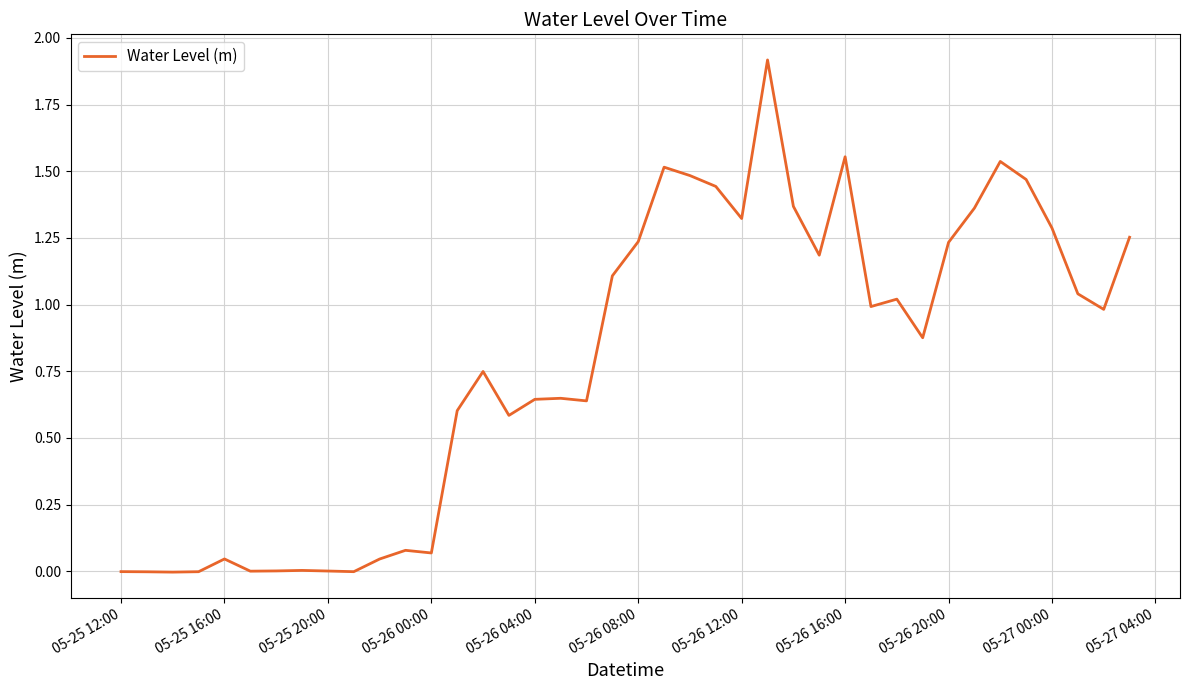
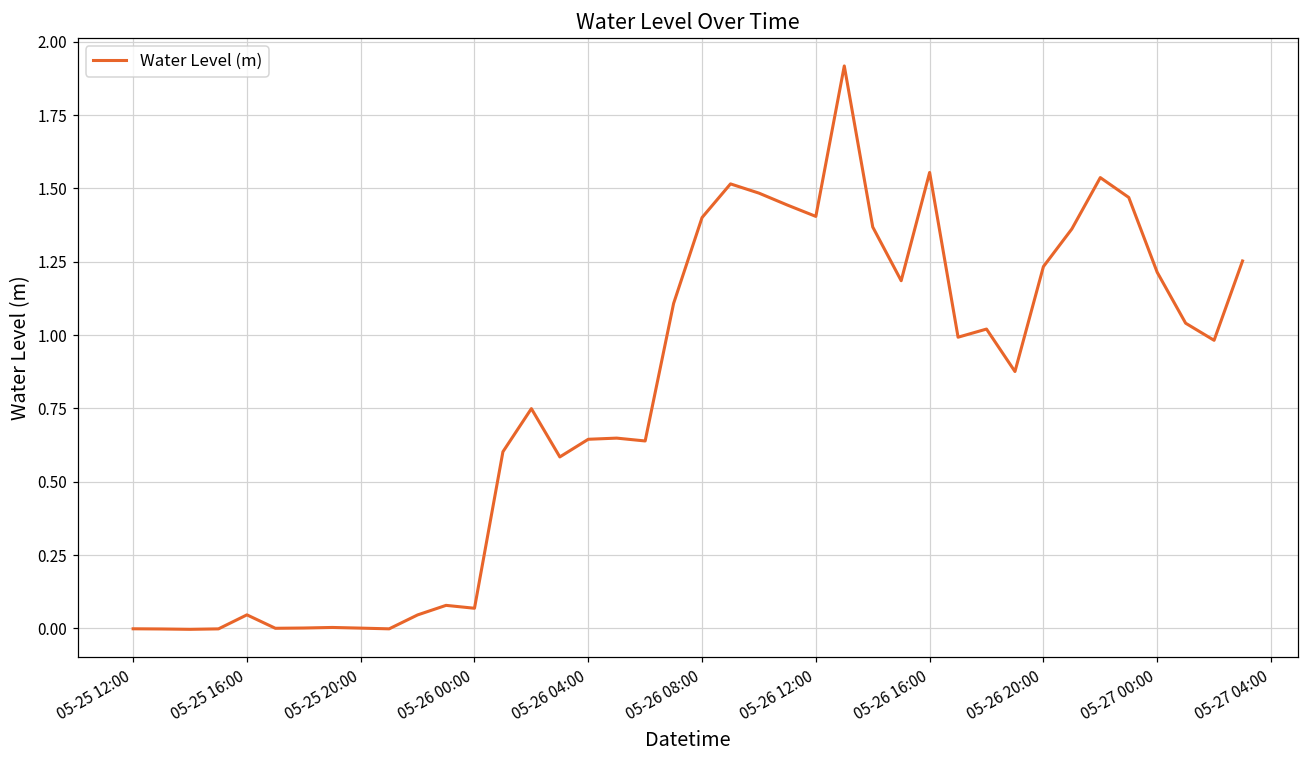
  {
    "05-25 12:00": 0.00,
    "05-25 16:00": 0.05,
    "05-25 20:00": 0.00,
    "05-26 00:00": 0.07,
    "05-26 04:00": 0.64,
-   "05-26 08:00": 1.24,
-   "05-26 12:00": 1.32,
+   "05-26 08:00": 1.40,
+   "05-26 12:00": 1.40,
    "05-26 16:00": 1.55,
    "05-26 20:00": 1.23,
-   "05-27 00:00": 1.29
+   "05-27 00:00": 1.21
  }
